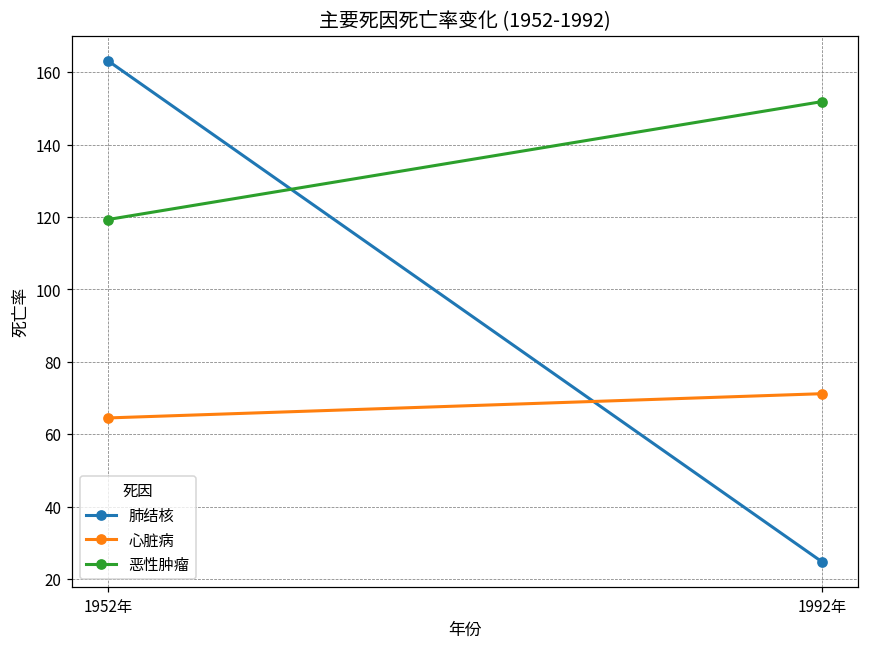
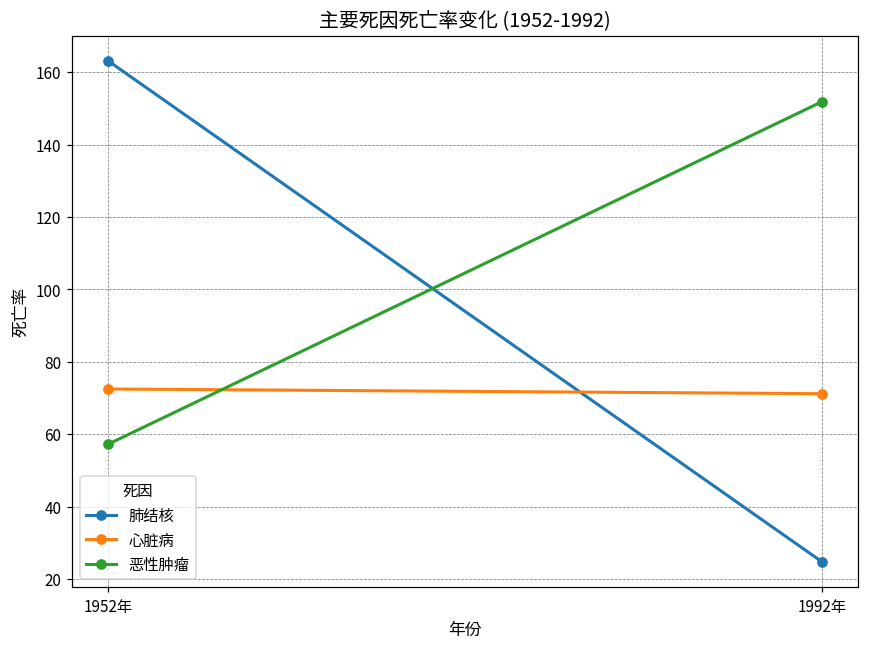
  {
    "肺结核": {
      "1952年": 163,
      "1992年": 25
    },
    "心脏病": {
-     "1952年": 65,
+     "1952年": 73,
      "1992年": 71
    },
    "恶性肿瘤": {
-     "1952年": 119,
+     "1952年": 57,
      "1992年": 152
    }
  }
